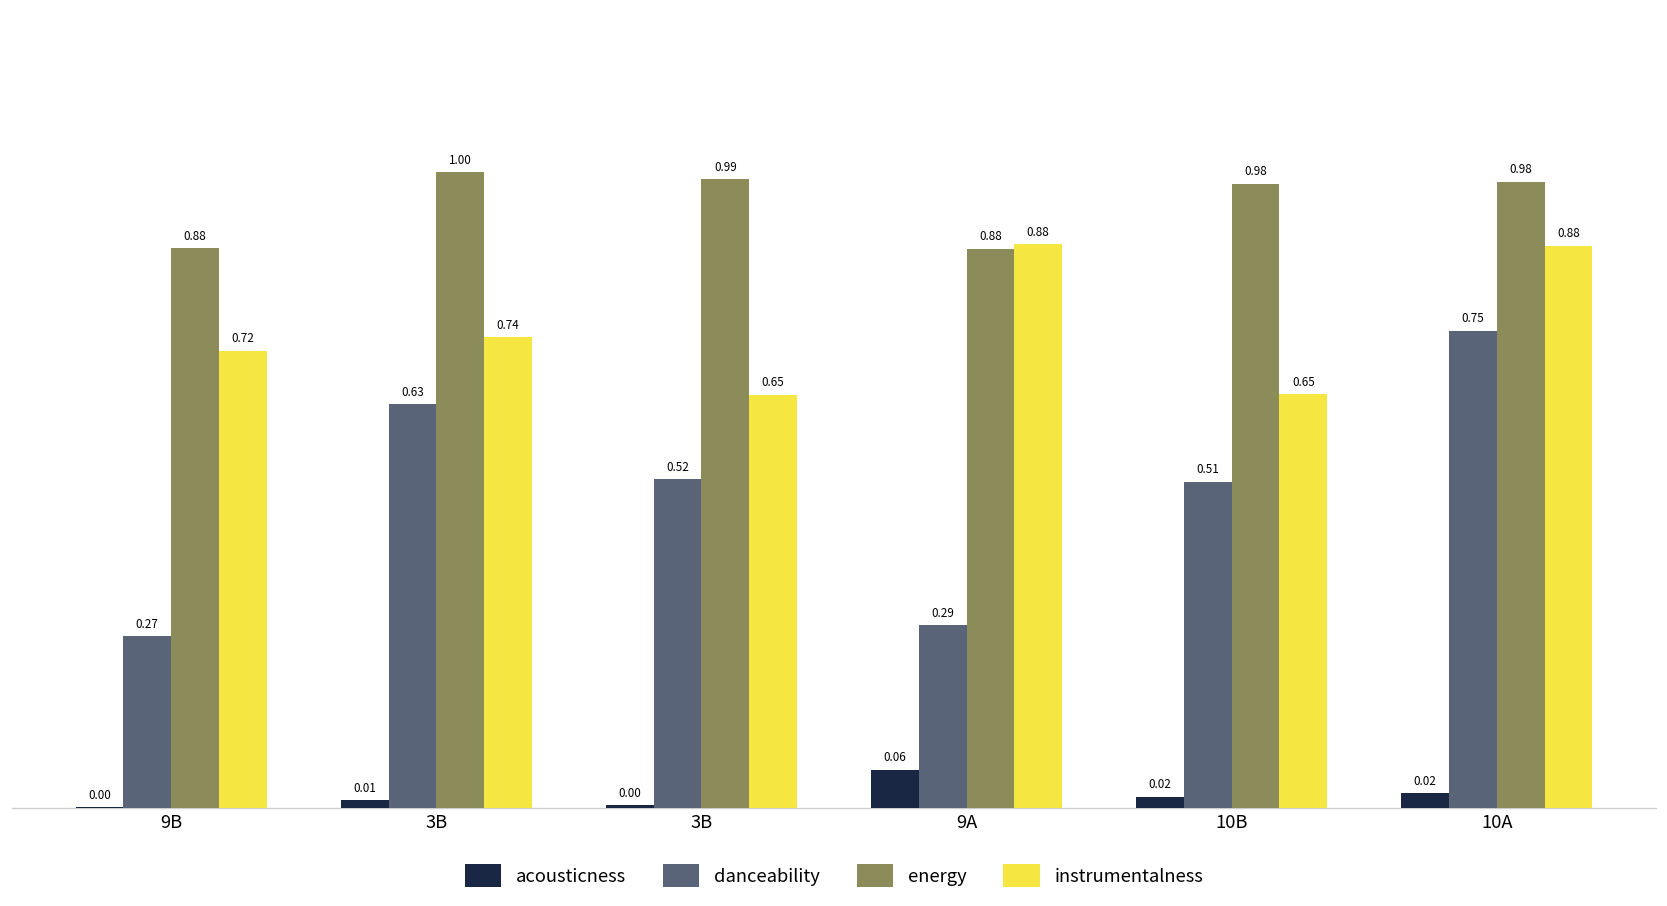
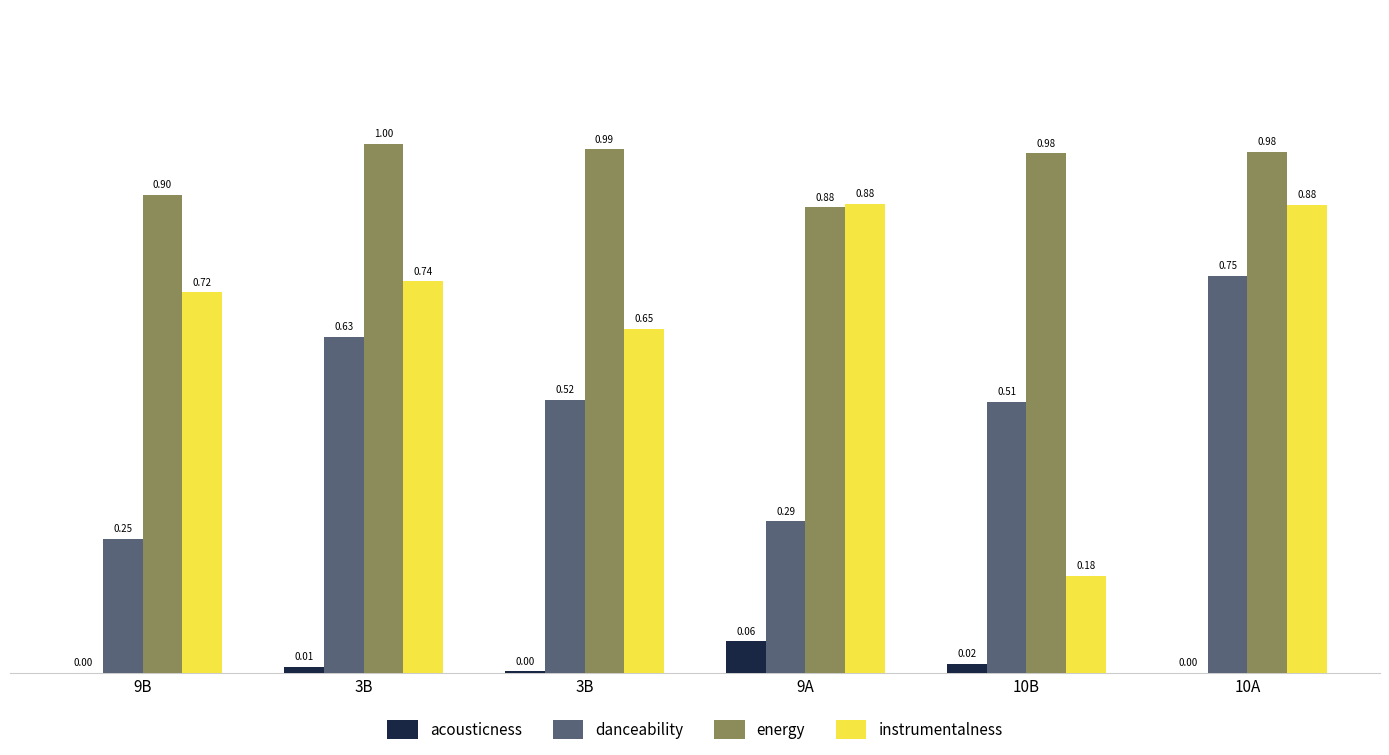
  {
    "acousticness": {
      "9B": 0.00,
      "9A": 0.06,
      "10B": 0.02,
-     "10A": 0.02
+     "10A": 0.00
    },
    "danceability": {
-     "9B": 0.27,
+     "9B": 0.25,
      "9A": 0.29,
      "10B": 0.51,
      "10A": 0.75
    },
    "energy": {
-     "9B": 0.88,
+     "9B": 0.90,
      "9A": 0.88,
      "10B": 0.98,
      "10A": 0.98
    },
    "instrumentalness": {
      "9B": 0.72,
      "9A": 0.88,
-     "10B": 0.65,
+     "10B": 0.18,
      "10A": 0.88
    }
  }
